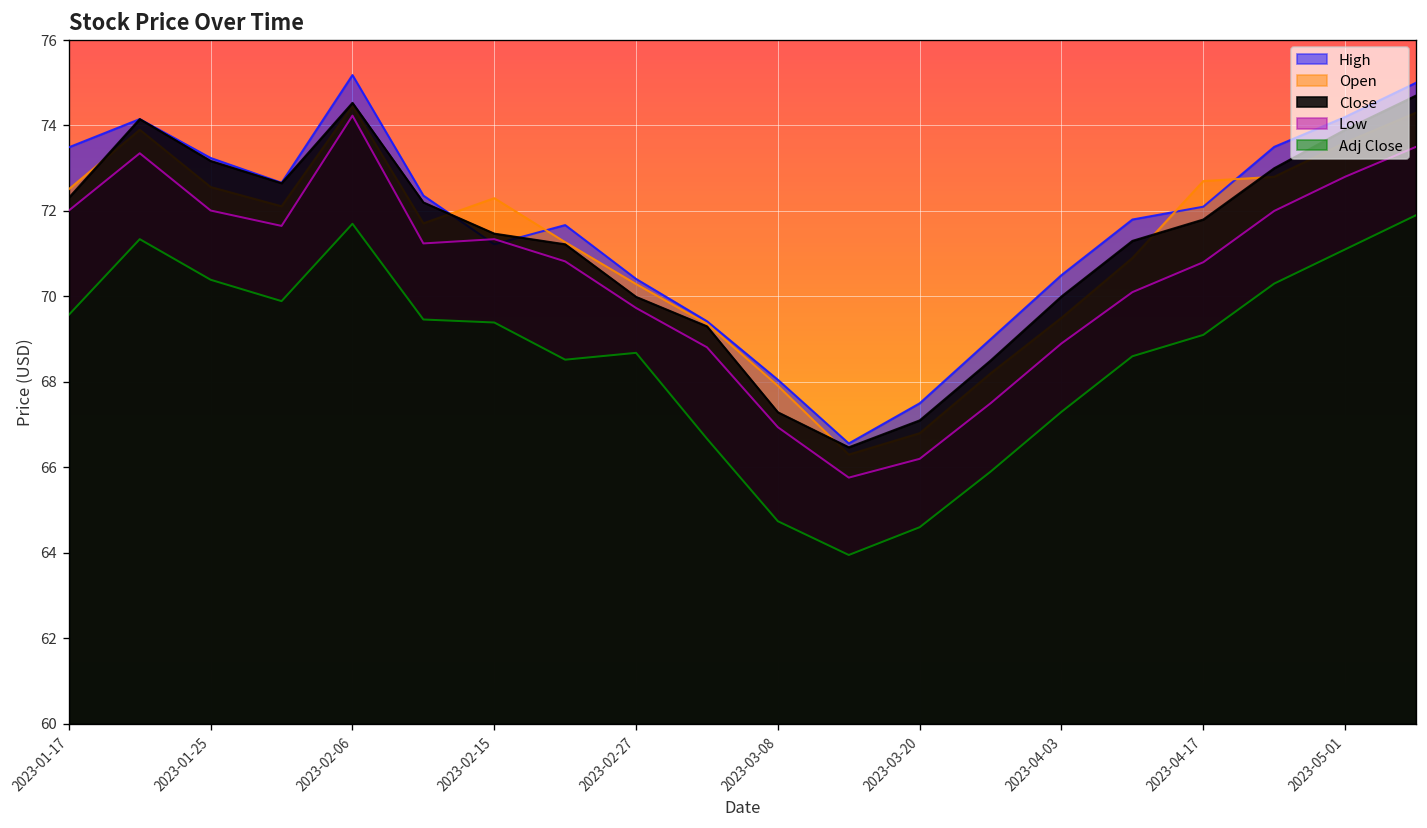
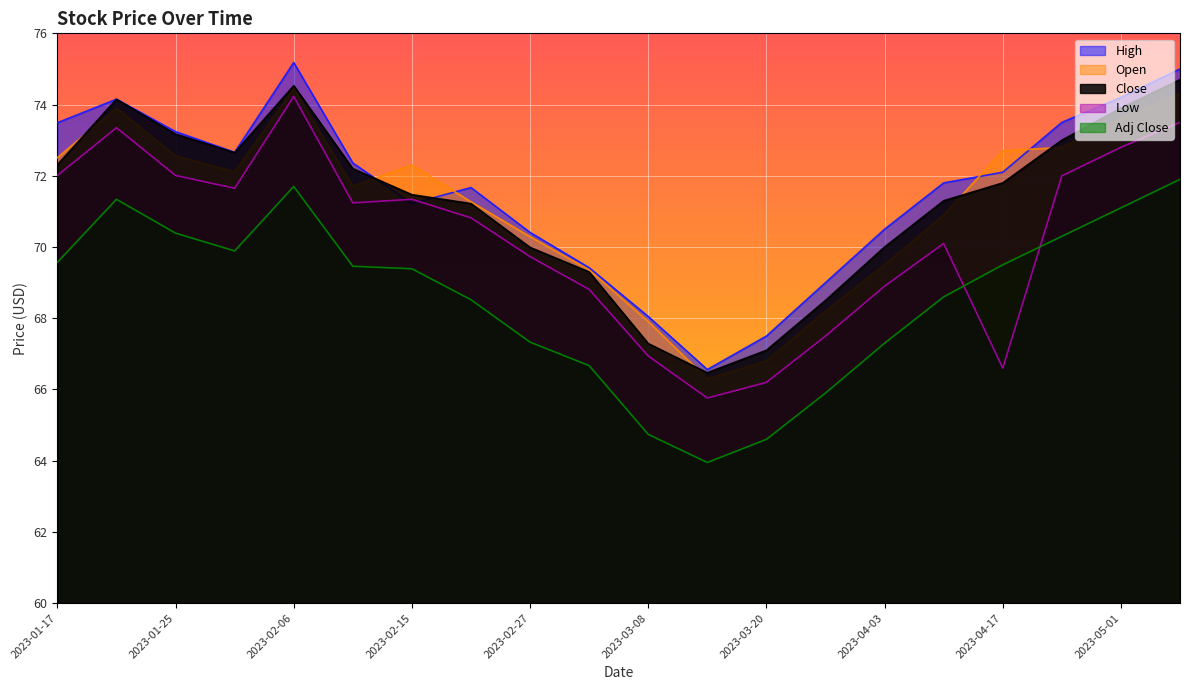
  {
    "High": {
      "2023-01-17": 73.5,
      "2023-02-06": 75.2,
      "2023-02-15": 71.2,
      "2023-02-27": 70.4,
      "2023-03-08": 68.1,
      "2023-03-20": 67.5,
      "2023-04-03": 70.5,
      "2023-04-17": 72.1
    },
    "Open": {
      "2023-01-17": 72.5,
      "2023-01-25": 72.6,
      "2023-02-06": 74.5,
      "2023-02-15": 72.3,
      "2023-02-27": 70.3,
      "2023-03-08": 67.9,
      "2023-03-20": 66.8,
      "2023-04-03": 69.5,
      "2023-04-17": 72.7
    },
    "Close": {
      "2023-01-17": 72.3,
      "2023-02-06": 74.5,
      "2023-02-15": 71.5,
      "2023-02-27": 70.0,
      "2023-03-08": 67.3,
      "2023-03-20": 67.1,
      "2023-04-03": 70.0,
      "2023-04-17": 71.8
    },
    "Low": {
      "2023-01-17": 72.0,
      "2023-01-25": 72.0,
      "2023-02-06": 74.2,
      "2023-02-15": 71.3,
      "2023-02-27": 69.7,
      "2023-03-08": 66.9,
      "2023-03-20": 66.2,
      "2023-04-03": 68.9,
-     "2023-04-17": 70.8,
+     "2023-04-17": 66.6,
      "2023-05-01": 72.8
    },
    "Adj Close": {
      "2023-01-17": 69.6,
      "2023-01-25": 70.4,
      "2023-02-06": 71.7,
      "2023-02-15": 69.4,
-     "2023-02-27": 68.7,
+     "2023-02-27": 67.3,
      "2023-03-08": 64.7,
      "2023-03-20": 64.6,
      "2023-04-03": 67.3,
-     "2023-04-17": 69.1,
+     "2023-04-17": 69.5,
      "2023-05-01": 71.1
    }
  }
